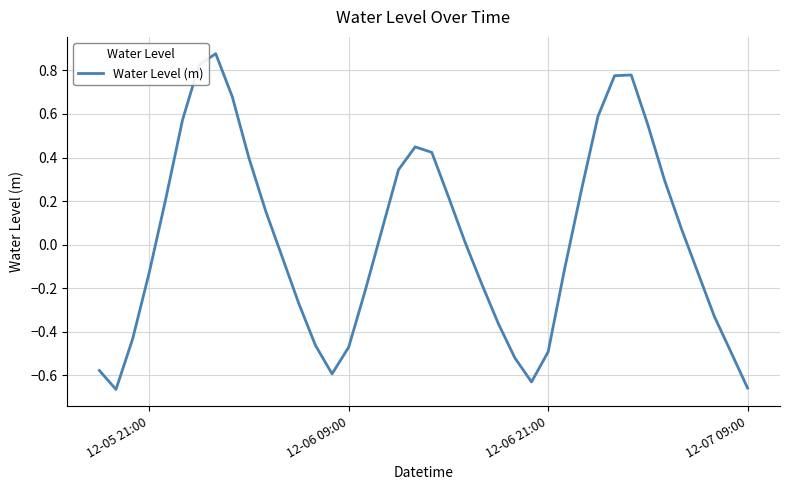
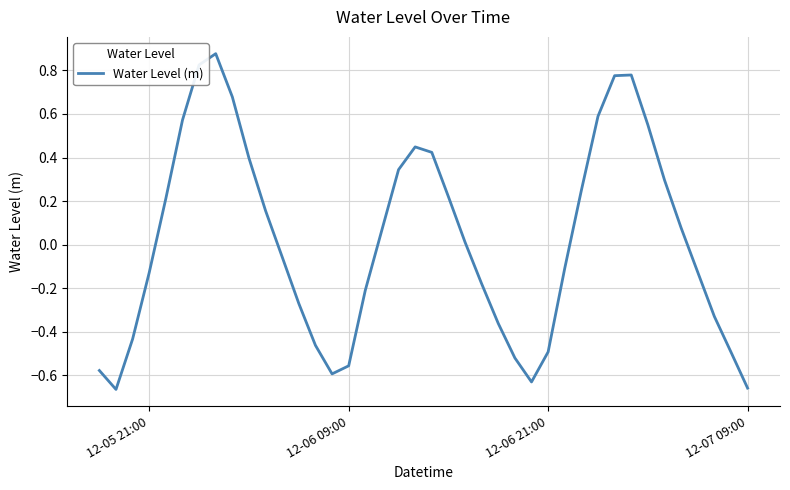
  {
    "12-05 21:00": -0.13,
-   "12-06 09:00": -0.47,
+   "12-06 09:00": -0.56,
    "12-06 21:00": -0.49,
    "12-07 09:00": -0.66
  }
